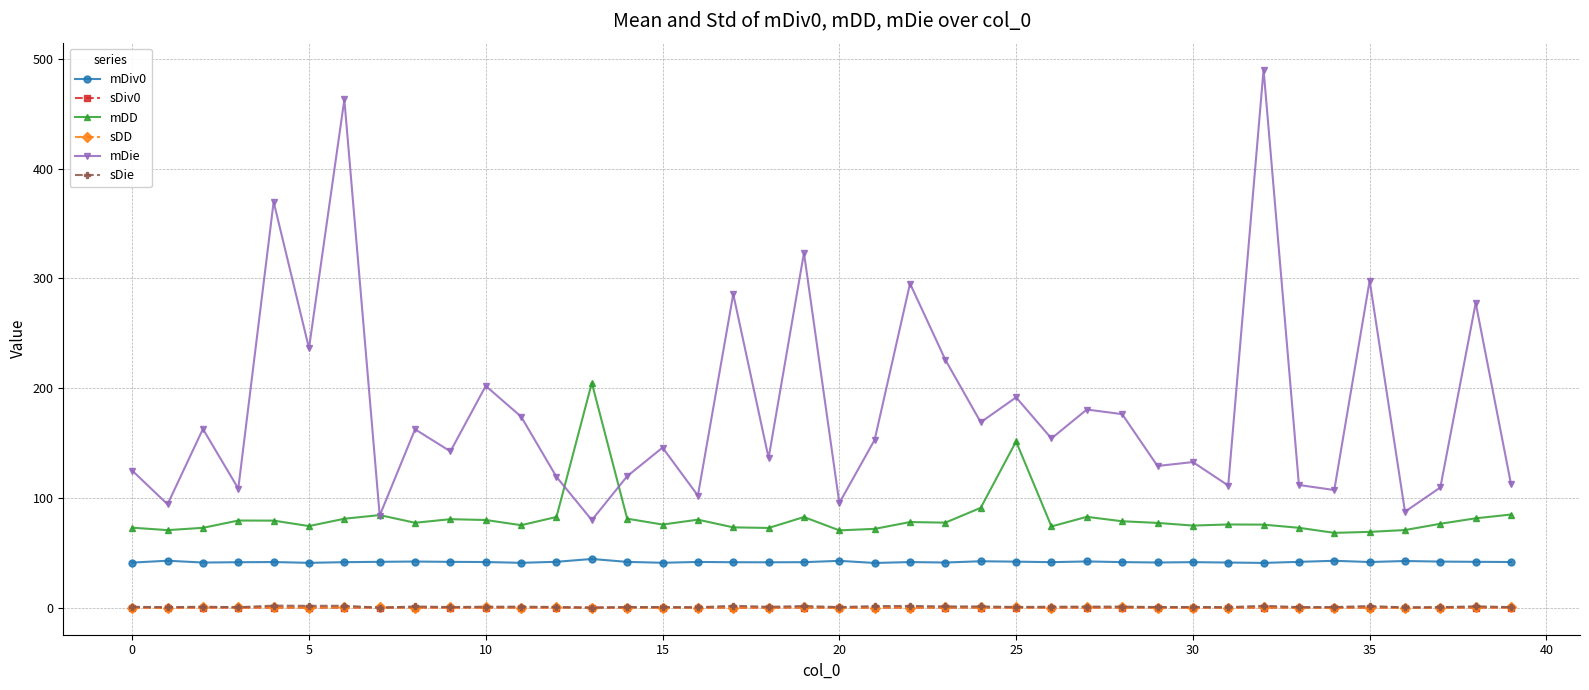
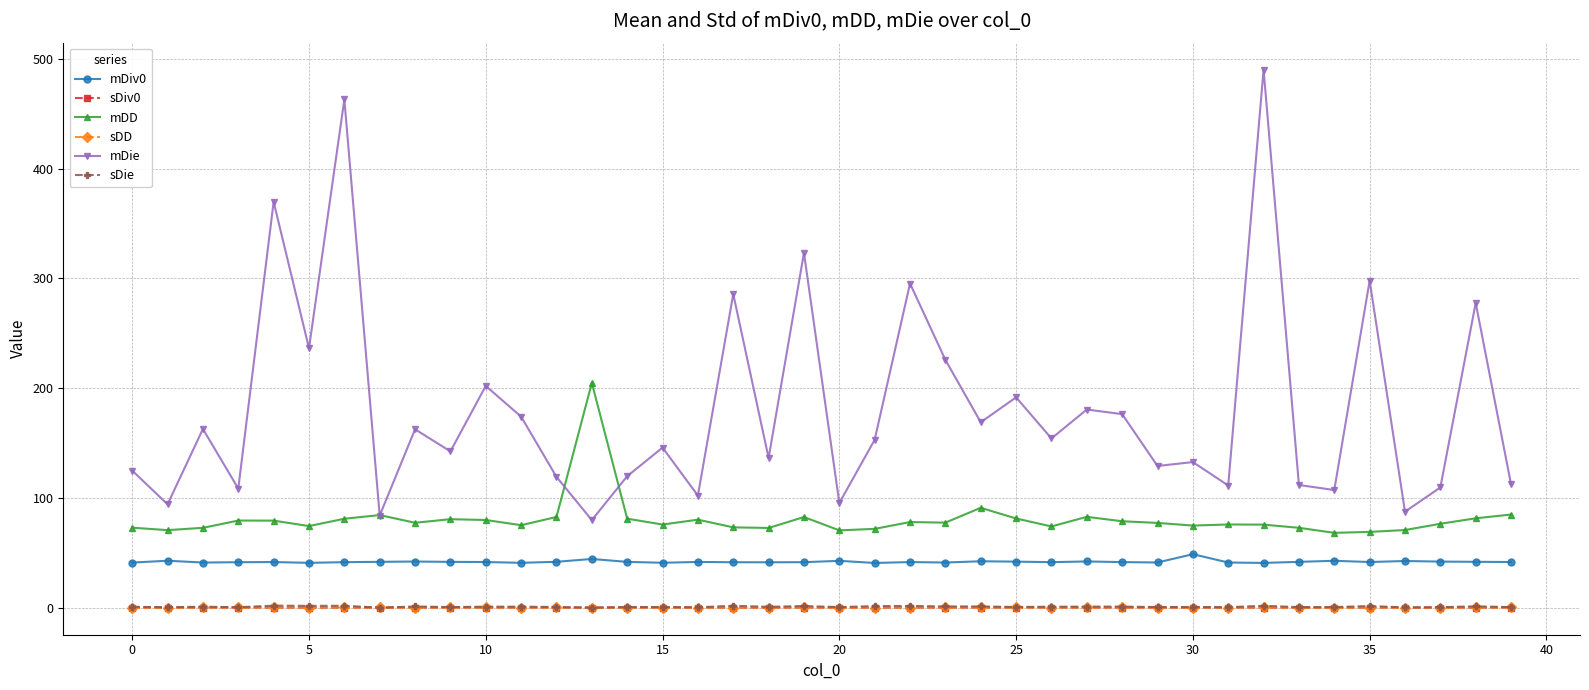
  {
    "mDiv0": {
      "0": 41,
      "5": 41,
      "10": 42,
      "15": 41,
      "20": 43,
      "25": 42,
-     "30": 42,
+     "30": 49,
      "35": 42
    },
    "mDD": {
      "0": 73,
      "5": 74,
      "10": 80,
      "15": 76,
      "20": 71,
-     "25": 152,
+     "25": 81,
      "30": 75,
      "35": 69
    },
    "mDie": {
      "0": 125,
      "5": 236,
      "10": 202,
      "15": 146,
      "20": 95,
      "25": 192,
      "30": 133,
      "35": 298
    }
  }
